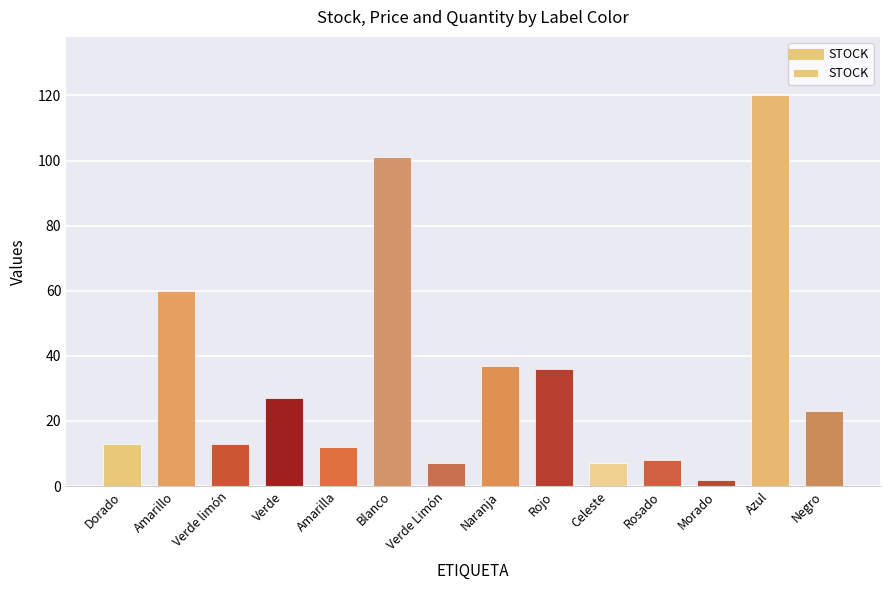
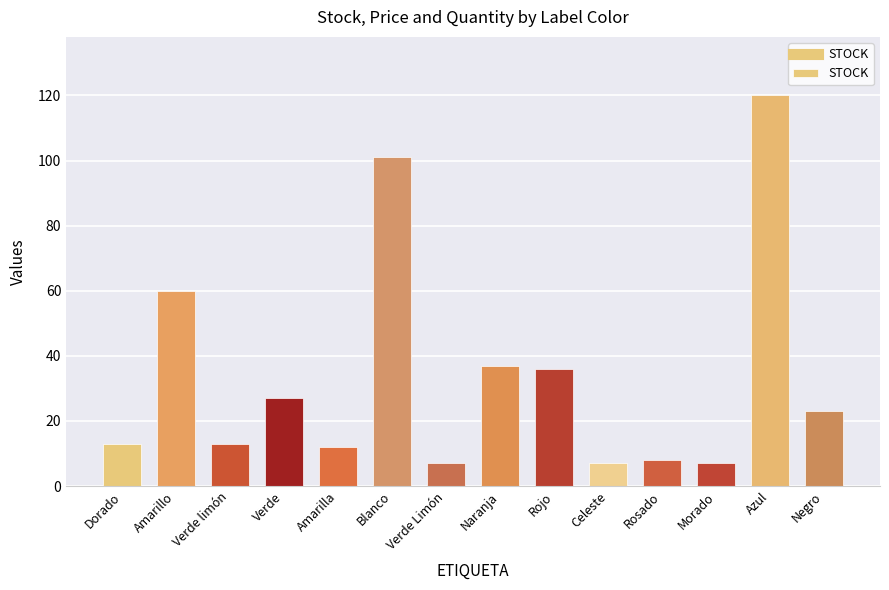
  {
    "Dorado": 13,
    "Amarillo": 60,
    "Verde limón": 13,
    "Verde": 27,
    "Amarilla": 12,
    "Blanco": 101,
    "Verde Limón": 7,
    "Naranja": 37,
    "Rojo": 36,
    "Celeste": 7,
    "Rosado": 8,
-   "Morado": 2,
+   "Morado": 7,
    "Azul": 120,
    "Negro": 23
  }
